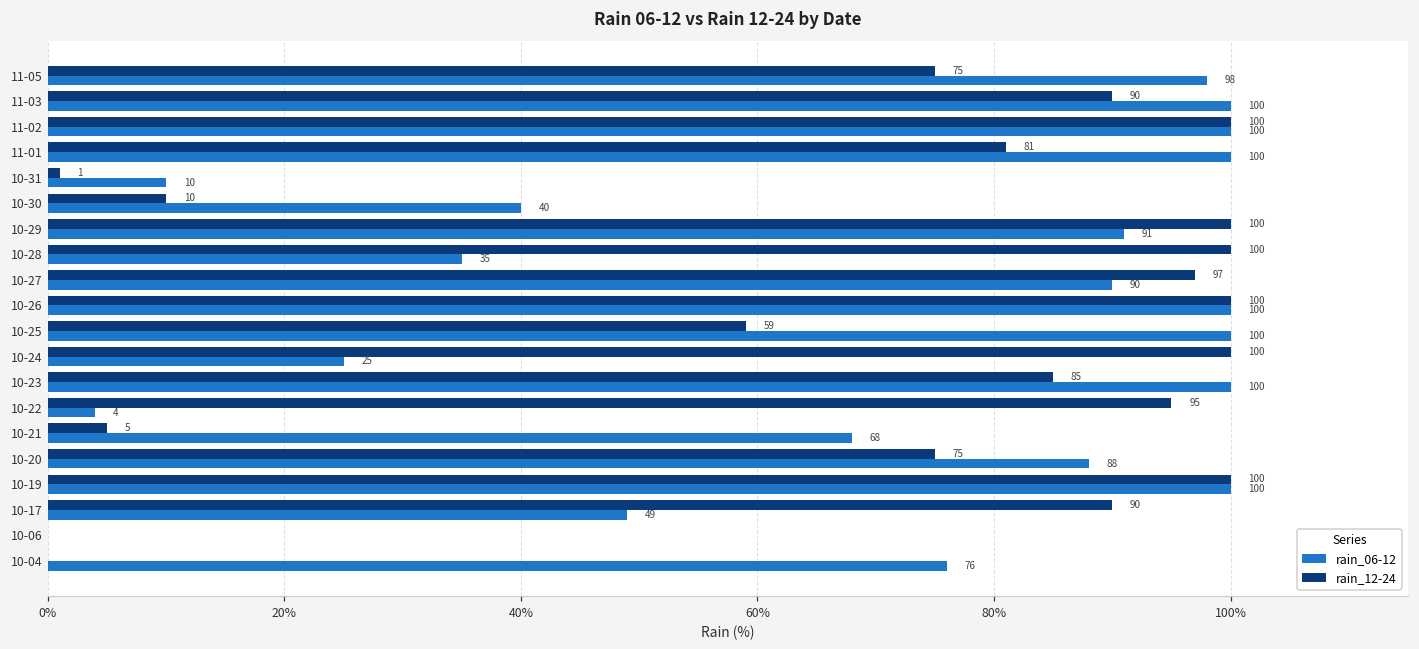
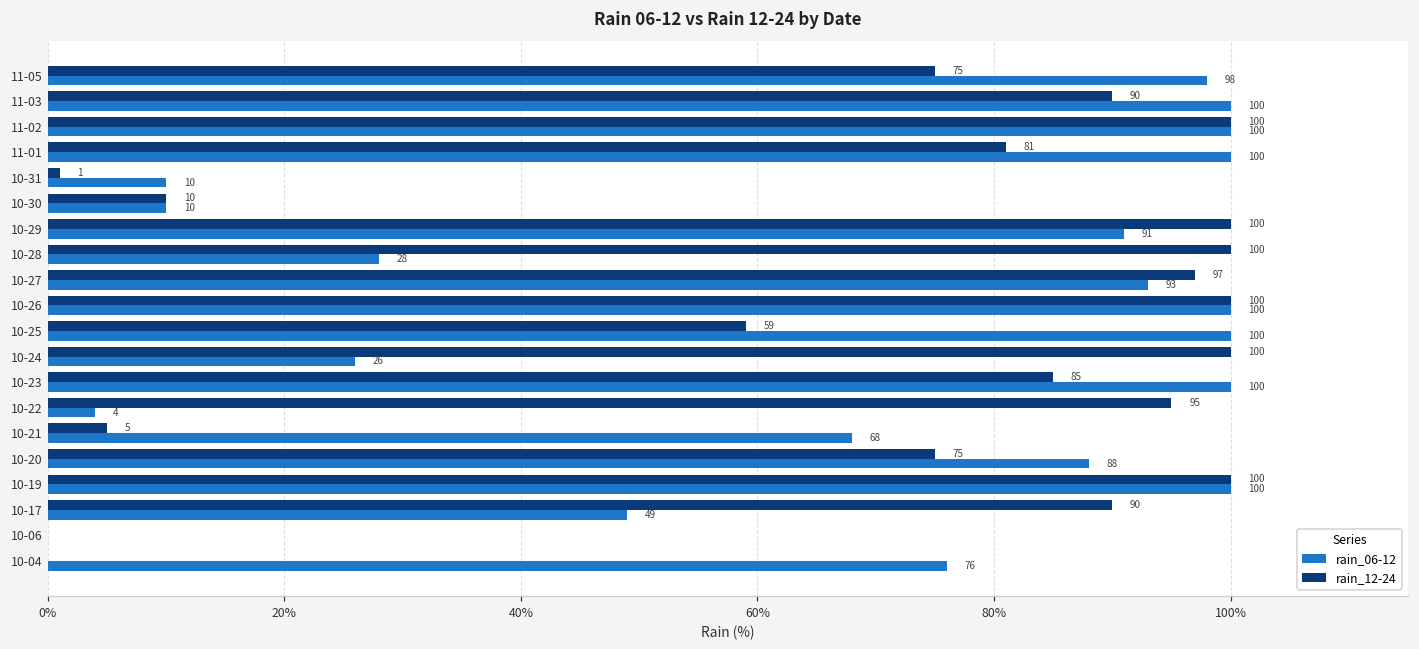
  {
    "rain_06-12": {
      "11-05": 98,
      "11-03": 100,
      "11-02": 100,
      "11-01": 100,
      "10-31": 10,
-     "10-30": 40,
+     "10-30": 10,
      "10-29": 91,
-     "10-28": 35,
-     "10-27": 90,
+     "10-28": 28,
+     "10-27": 93,
      "10-26": 100,
      "10-25": 100,
-     "10-24": 25,
+     "10-24": 26,
      "10-23": 100,
      "10-22": 4,
      "10-21": 68,
      "10-20": 88,
      "10-19": 100,
      "10-17": 49,
      "10-04": 76
    },
    "rain_12-24": {
      "11-05": 75,
      "11-03": 90,
      "11-02": 100,
      "11-01": 81,
      "10-31": 1,
      "10-30": 10,
      "10-29": 100,
      "10-28": 100,
      "10-27": 97,
      "10-26": 100,
      "10-25": 59,
      "10-24": 100,
      "10-23": 85,
      "10-22": 95,
      "10-21": 5,
      "10-20": 75,
      "10-19": 100,
      "10-17": 90
    }
  }
